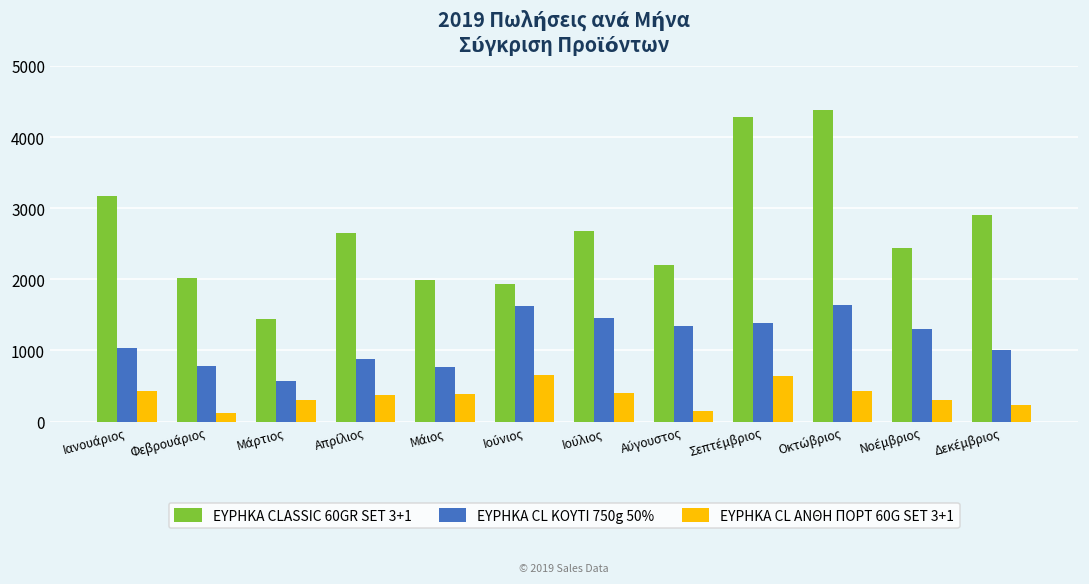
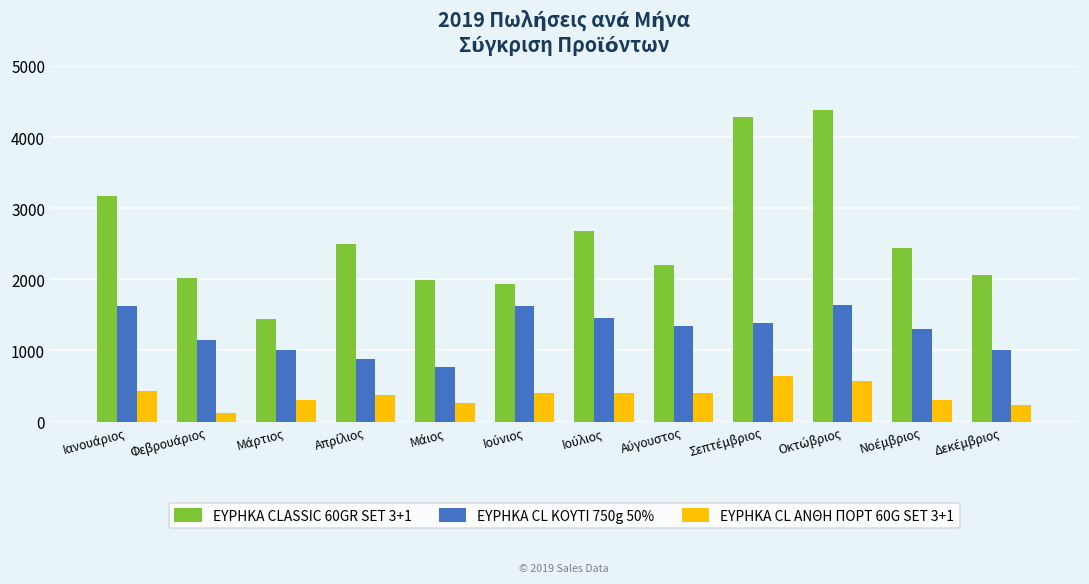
  {
    "ΕΥΡΗΚΑ CLASSIC 60GR SET 3+1": {
      "Ιανουάριος": 3200,
      "Φεβρουάριος": 2000,
      "Μάρτιος": 1400,
-     "Απρίλιος": 2700,
+     "Απρίλιος": 2500,
      "Μάιος": 2000,
      "Ιούνιος": 1900,
      "Ιούλιος": 2700,
      "Αύγουστος": 2200,
      "Σεπτέμβριος": 4300,
      "Οκτώβριος": 4400,
      "Νοέμβριος": 2400,
-     "Δεκέμβριος": 2900
+     "Δεκέμβριος": 2100
    },
    "ΕΥΡΗΚΑ CL ΚΟΥΤΙ 750g 50%": {
-     "Ιανουάριος": 1000,
-     "Φεβρουάριος": 800,
-     "Μάρτιος": 600,
+     "Ιανουάριος": 1600,
+     "Φεβρουάριος": 1100,
+     "Μάρτιος": 1000,
      "Απρίλιος": 900,
      "Μάιος": 800,
      "Ιούνιος": 1600,
      "Ιούλιος": 1500,
      "Αύγουστος": 1300,
      "Σεπτέμβριος": 1400,
      "Οκτώβριος": 1600,
      "Νοέμβριος": 1300,
      "Δεκέμβριος": 1000
    },
    "ΕΥΡΗΚΑ CL ΑΝΘΗ ΠΟΡΤ 60G SET 3+1": {
      "Ιανουάριος": 400,
      "Φεβρουάριος": 100,
      "Μάρτιος": 300,
      "Απρίλιος": 400,
-     "Μάιος": 400,
-     "Ιούνιος": 700,
+     "Μάιος": 300,
+     "Ιούνιος": 400,
      "Ιούλιος": 400,
-     "Αύγουστος": 100,
+     "Αύγουστος": 400,
      "Σεπτέμβριος": 600,
-     "Οκτώβριος": 400,
+     "Οκτώβριος": 600,
      "Νοέμβριος": 300,
      "Δεκέμβριος": 200
    }
  }
